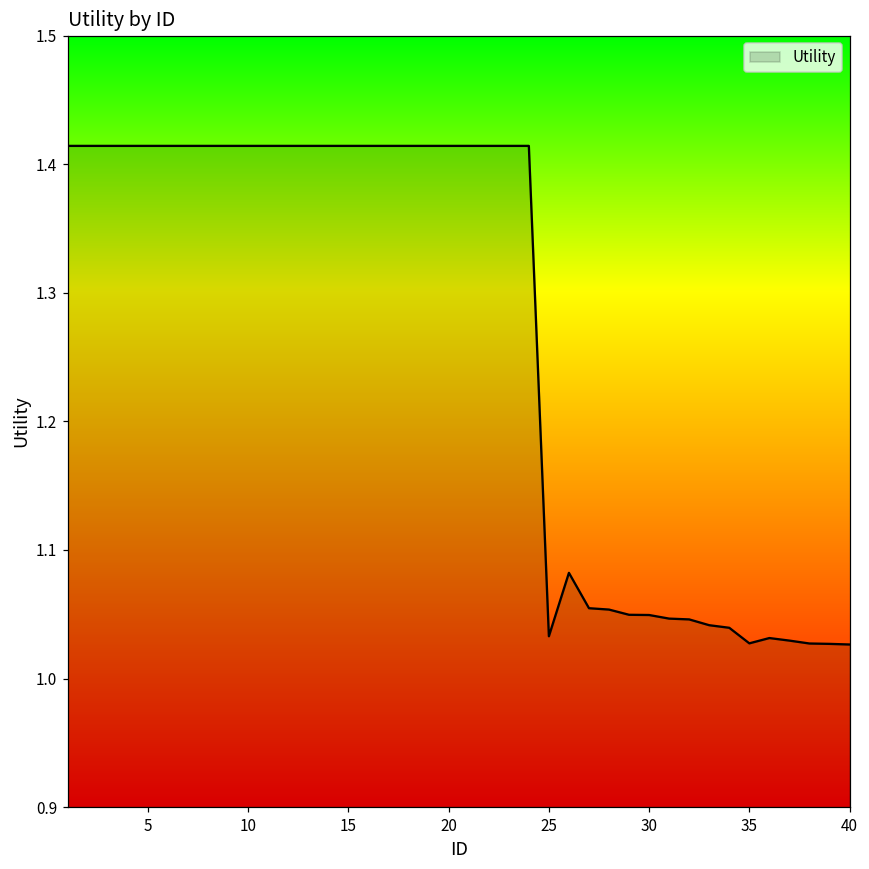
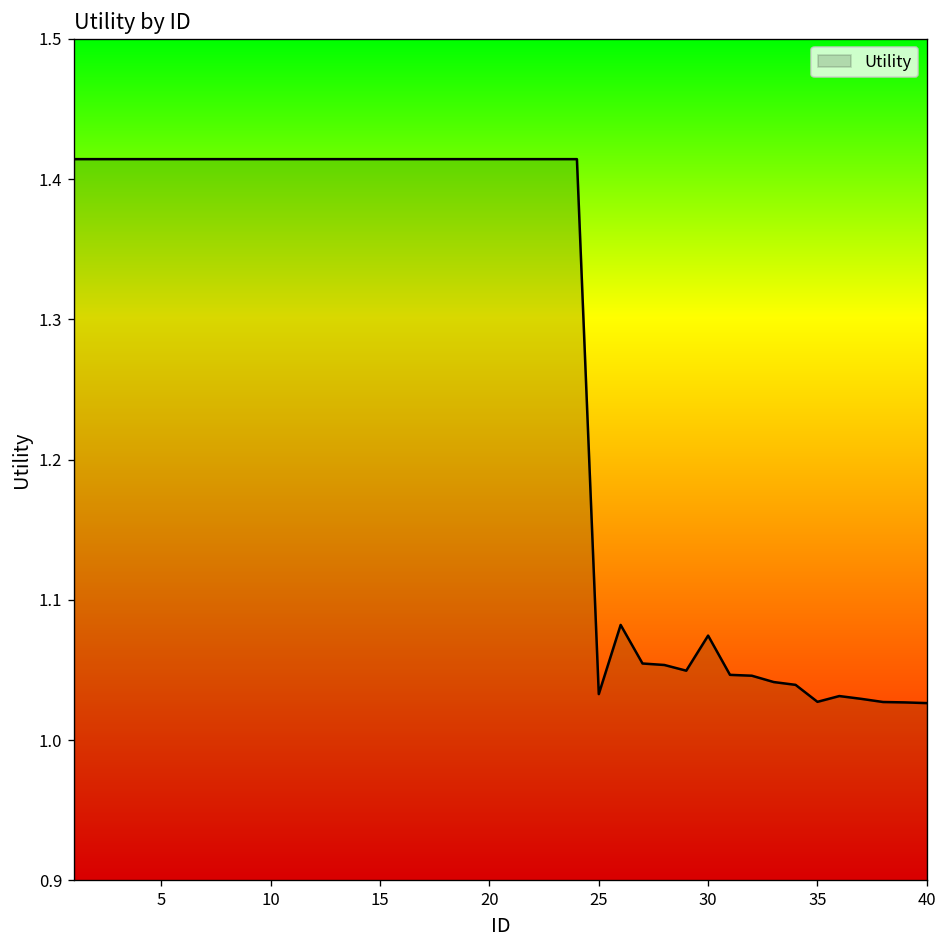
  {
    "5": 1.414,
    "10": 1.414,
    "15": 1.414,
    "20": 1.414,
    "25": 1.033,
-   "30": 1.049,
+   "30": 1.075,
    "35": 1.027,
    "40": 1.026
  }
